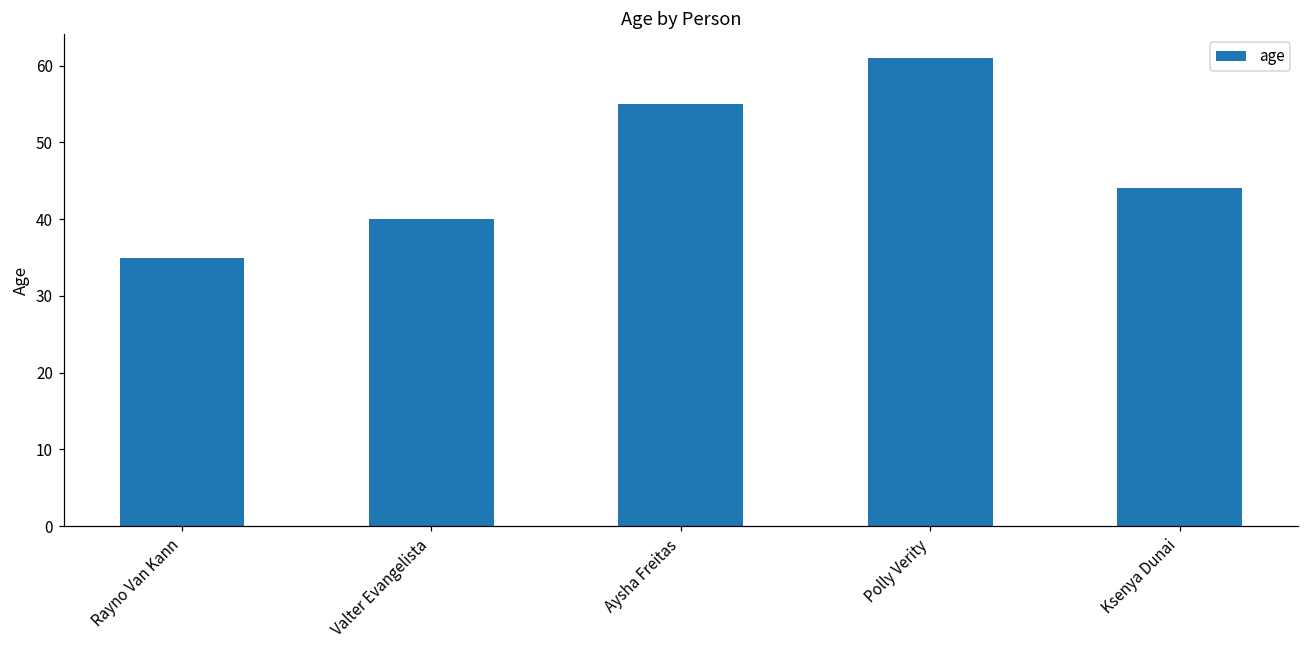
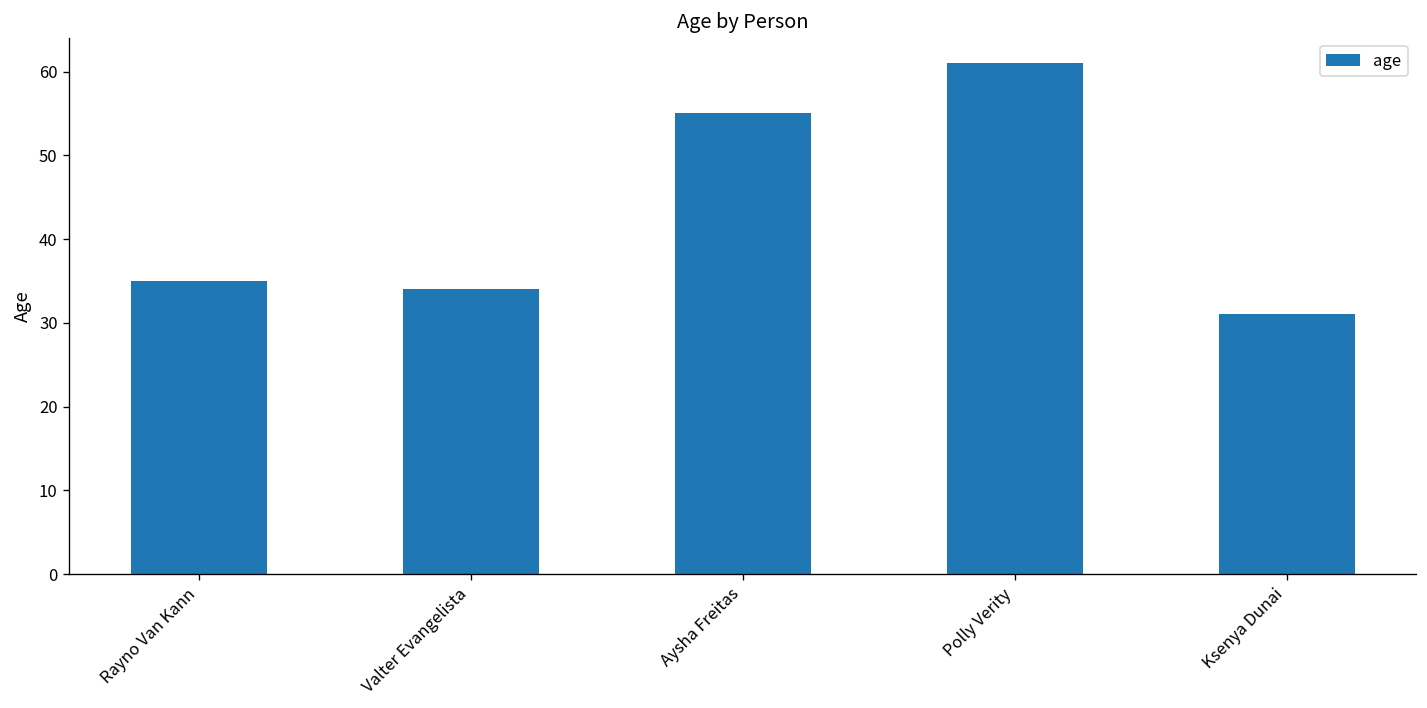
  {
    "Rayno Van Kann": 35,
-   "Valter Evangelista": 40,
+   "Valter Evangelista": 34,
    "Aysha Freitas": 55,
    "Polly Verity": 61,
-   "Ksenya Dunai": 44
+   "Ksenya Dunai": 31
  }
